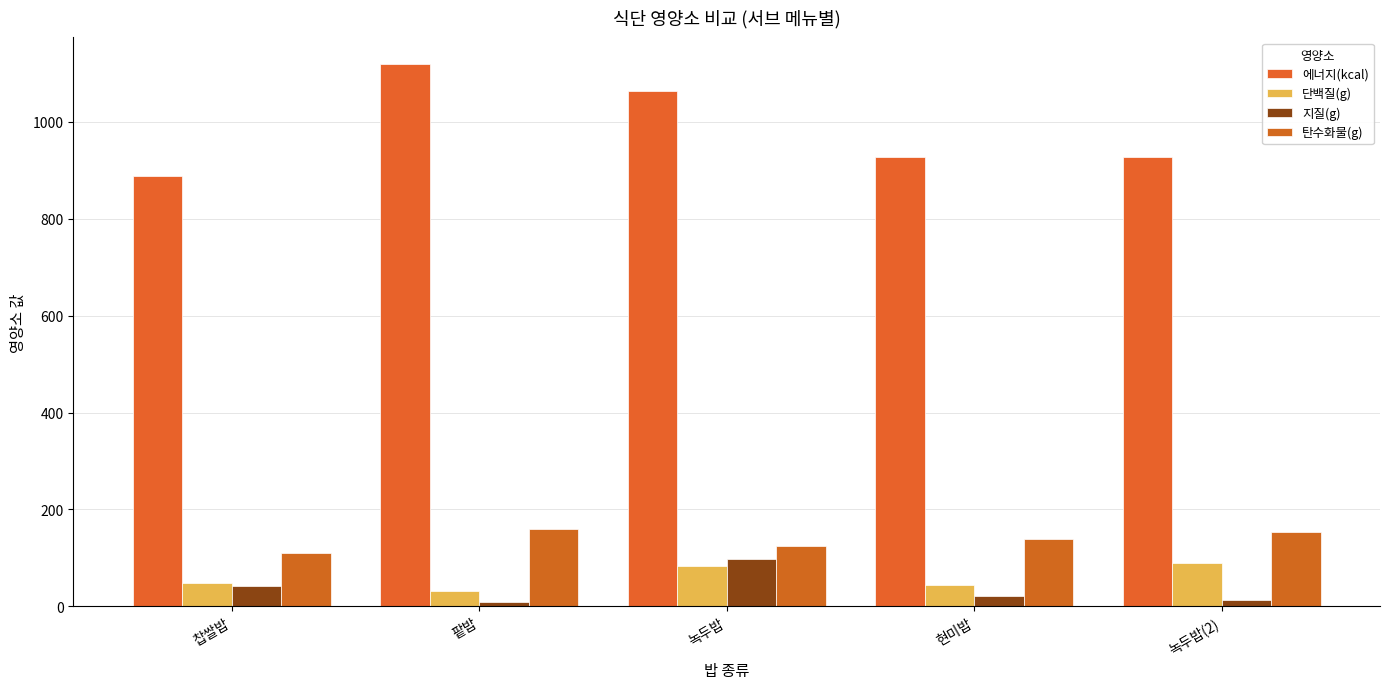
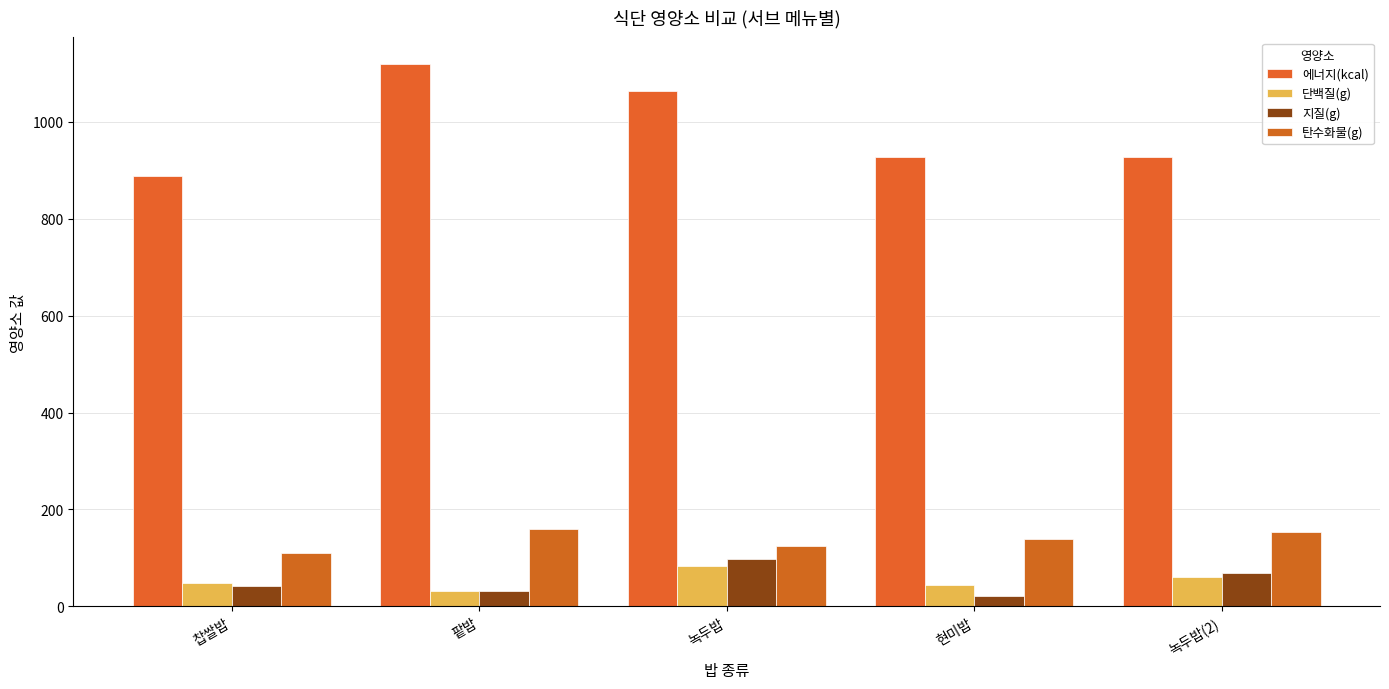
  {
    "단백질(g)": {
      "찹쌀밥": 50,
      "팥밥": 30,
      "녹두밥": 80,
      "현미밥": 40,
-     "녹두밥(2)": 90
+     "녹두밥(2)": 60
    },
    "지질(g)": {
      "찹쌀밥": 40,
-     "팥밥": 10,
+     "팥밥": 30,
      "녹두밥": 100,
      "현미밥": 20,
-     "녹두밥(2)": 10
+     "녹두밥(2)": 70
    }
  }
